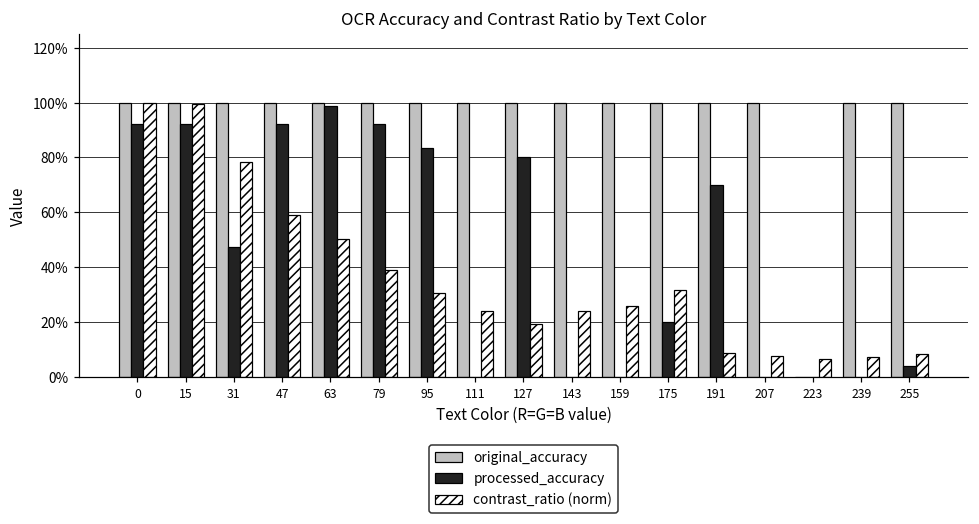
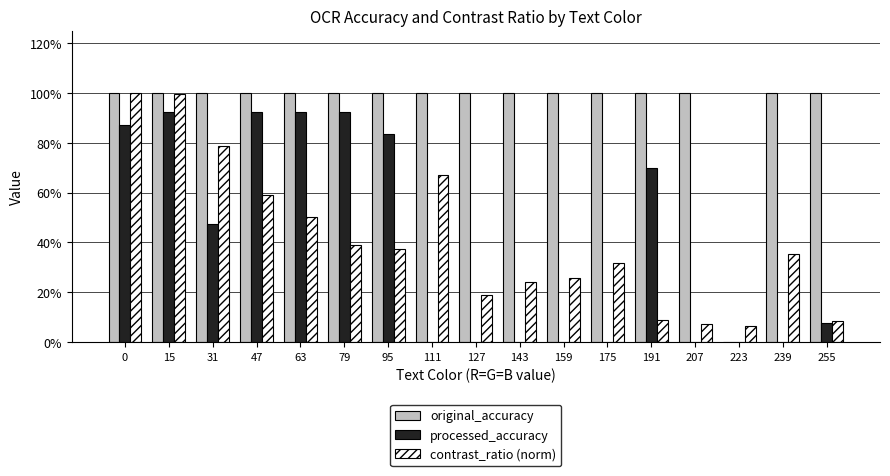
  {
    "original_accuracy": {
      "0": "100%",
      "15": "100%",
      "31": "100%",
      "47": "100%",
      "63": "100%",
      "79": "100%",
      "95": "100%",
      "111": "100%",
      "127": "100%",
      "143": "100%",
      "159": "100%",
      "175": "100%",
      "191": "100%",
      "207": "100%",
      "223": "0%",
      "239": "100%",
      "255": "100%"
    },
    "processed_accuracy": {
-     "0": "92%",
+     "0": "87%",
      "15": "92%",
      "31": "47%",
      "47": "92%",
-     "63": "99%",
+     "63": "92%",
      "79": "92%",
      "95": "84%",
      "111": "0%",
-     "127": "80%",
+     "127": "0%",
      "143": "0%",
      "159": "0%",
-     "175": "20%",
+     "175": "0%",
      "191": "70%",
      "207": "0%",
      "223": "0%",
      "239": "0%",
-     "255": "4%"
+     "255": "8%"
    },
    "contrast_ratio (norm)": {
      "0": "100%",
      "15": "100%",
      "31": "78%",
      "47": "59%",
      "63": "50%",
      "79": "39%",
-     "95": "30%",
-     "111": "24%",
+     "95": "37%",
+     "111": "67%",
      "127": "19%",
      "143": "24%",
      "159": "26%",
      "175": "32%",
      "191": "9%",
      "207": "7%",
      "223": "6%",
-     "239": "7%",
+     "239": "35%",
      "255": "8%"
    }
  }
